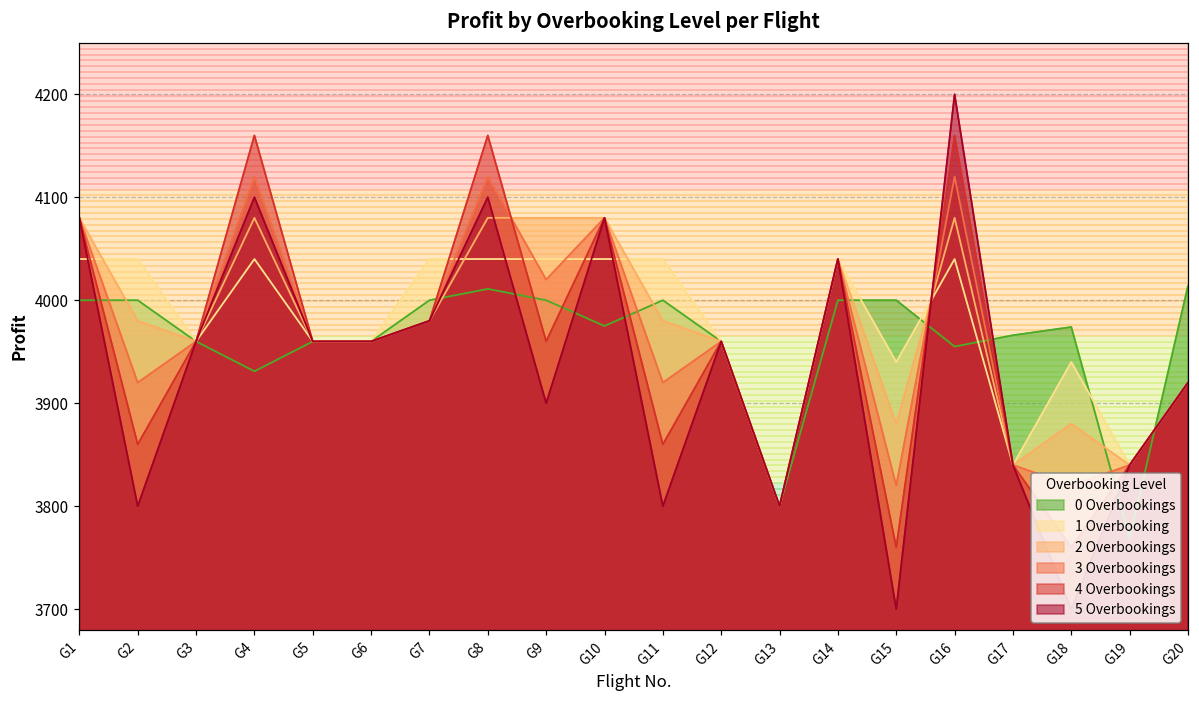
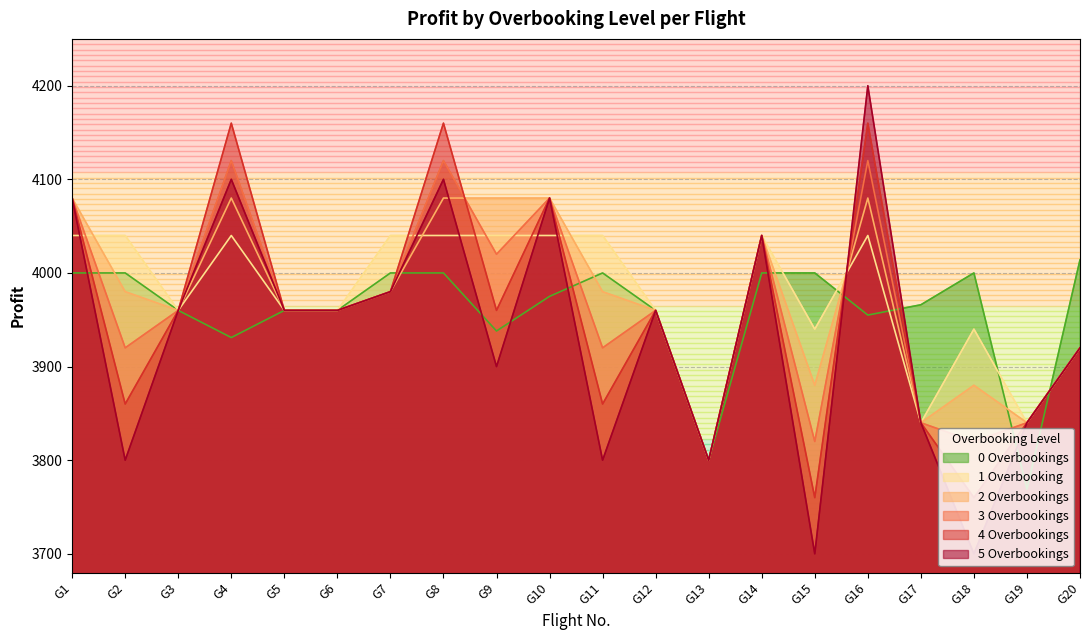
  {
    "0 Overbookings": {
      "G1": 4000,
      "G2": 4000,
      "G4": 3930,
      "G7": 4000,
-     "G8": 4010,
-     "G9": 4000,
+     "G8": 4000,
+     "G9": 3940,
      "G10": 3980,
      "G11": 4000,
      "G14": 4000,
      "G15": 4000,
      "G16": 3960,
      "G17": 3970,
-     "G18": 3970,
+     "G18": 4000,
      "G20": 4010
    }
  }
